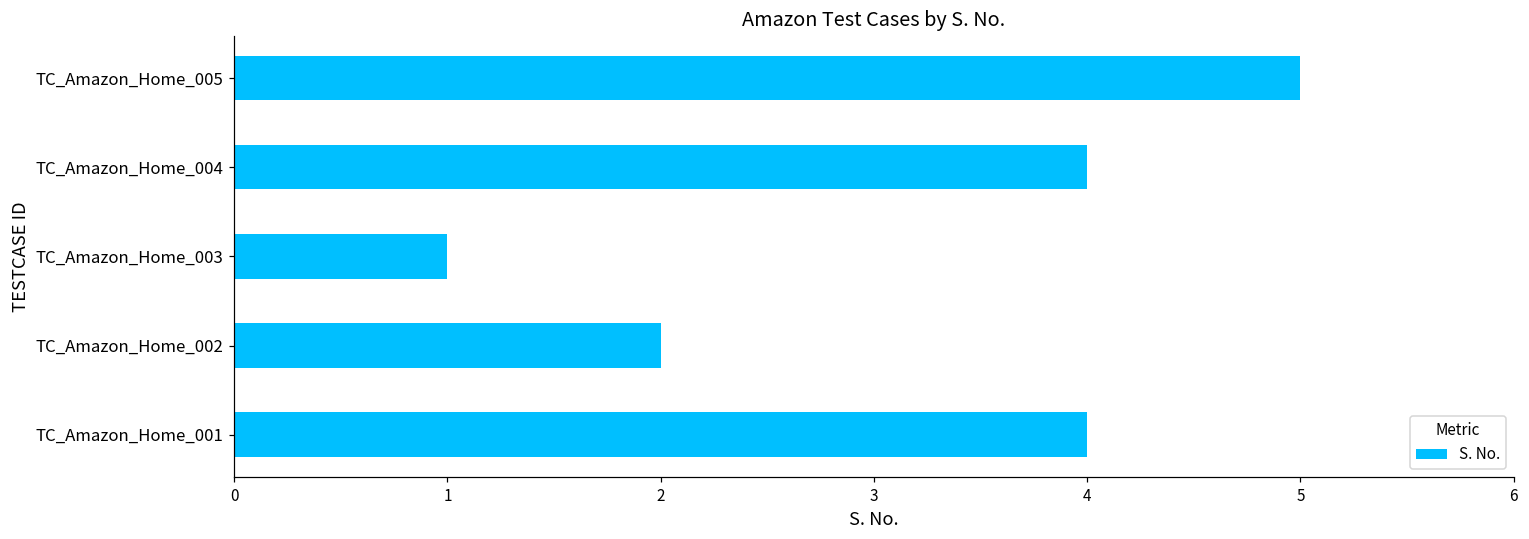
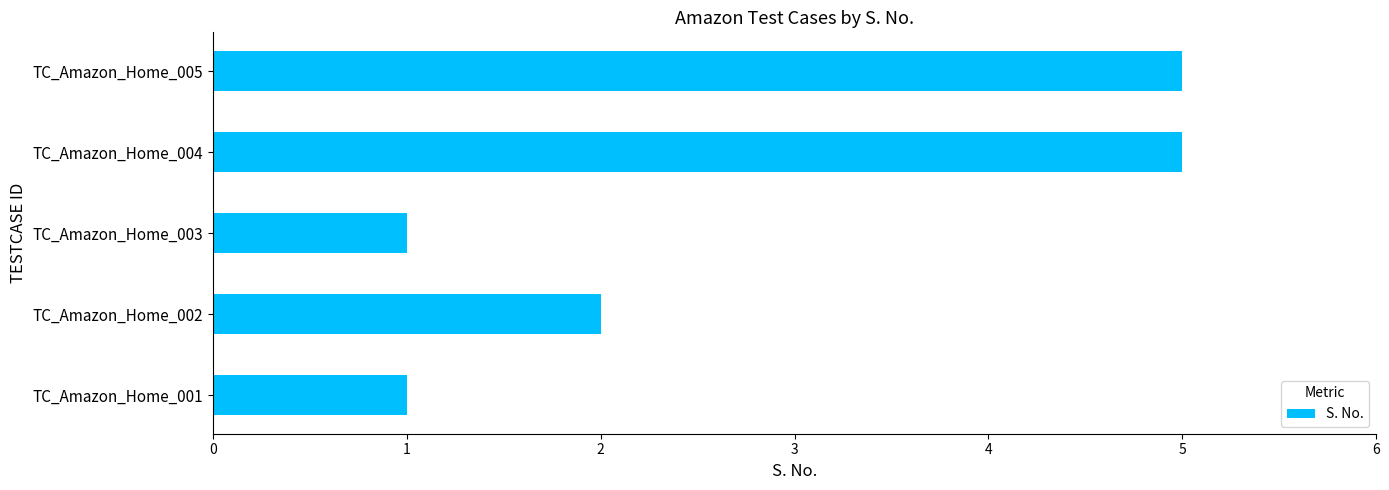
  {
    "TC_Amazon_Home_005": 5,
-   "TC_Amazon_Home_004": 4,
+   "TC_Amazon_Home_004": 5,
    "TC_Amazon_Home_003": 1,
    "TC_Amazon_Home_002": 2,
-   "TC_Amazon_Home_001": 4
+   "TC_Amazon_Home_001": 1
  }
